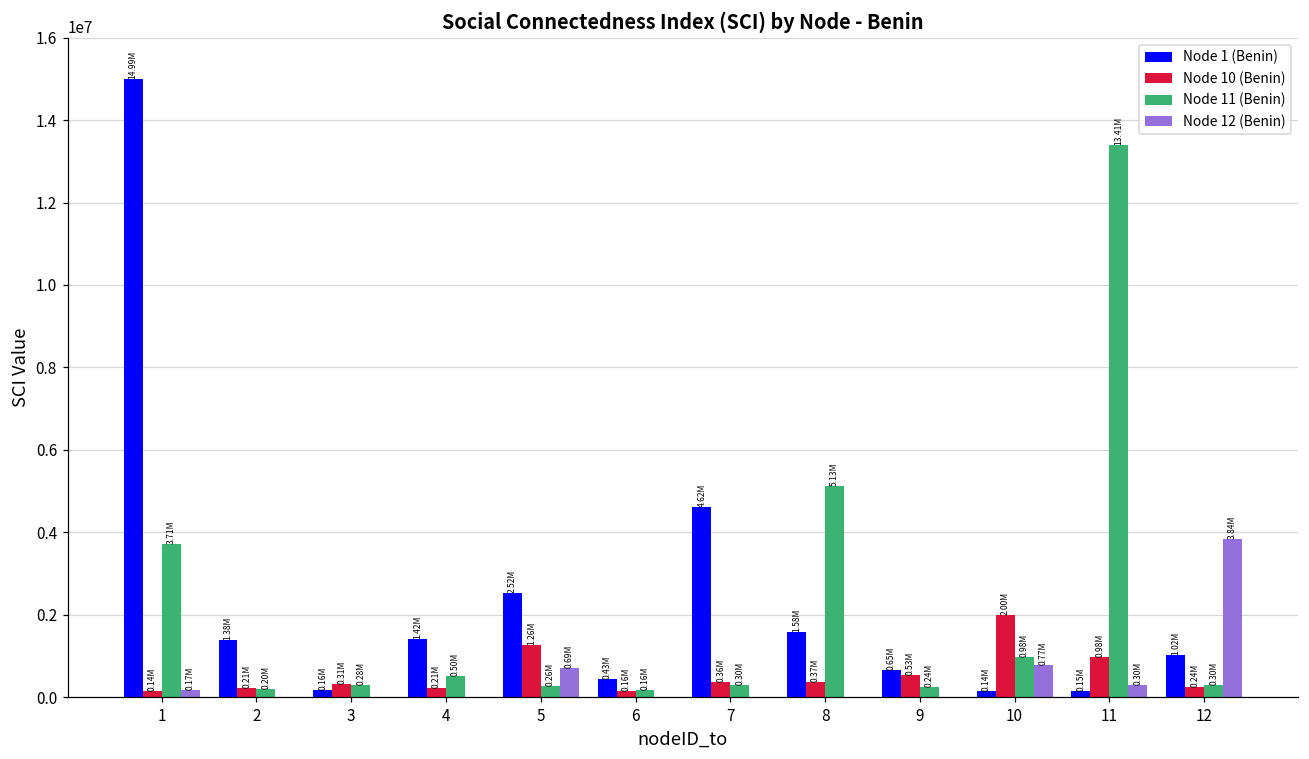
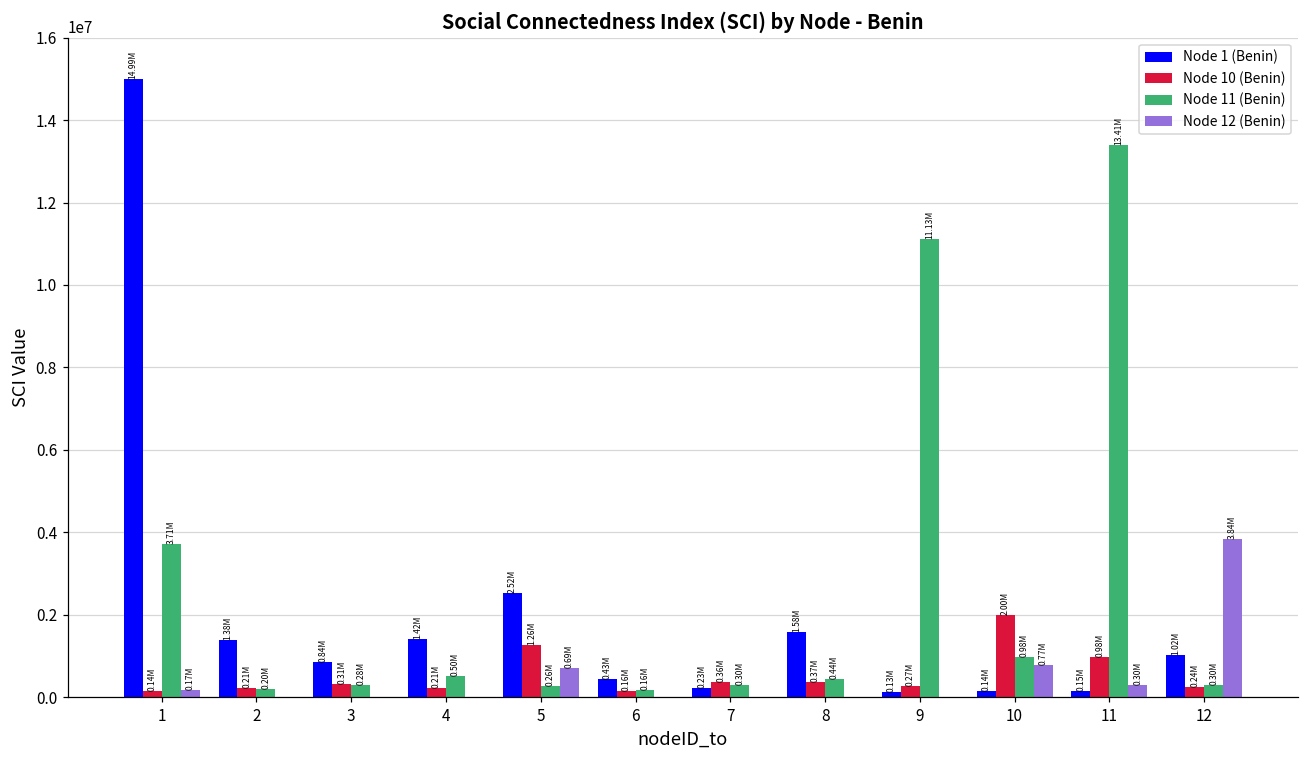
  {
    "Node 1 (Benin)": {
      "1": "14.99M",
      "2": "1.38M",
-     "3": "0.16M",
+     "3": "0.84M",
      "4": "1.42M",
      "5": "2.52M",
      "6": "0.43M",
-     "7": "4.62M",
+     "7": "0.23M",
      "8": "1.58M",
-     "9": "0.65M",
+     "9": "0.13M",
      "10": "0.14M",
      "11": "0.15M",
      "12": "1.02M"
    },
    "Node 10 (Benin)": {
      "1": "0.14M",
      "2": "0.21M",
      "3": "0.31M",
      "4": "0.21M",
      "5": "1.26M",
      "6": "0.16M",
      "7": "0.36M",
      "8": "0.37M",
-     "9": "0.53M",
+     "9": "0.27M",
      "10": "2.00M",
      "11": "0.98M",
      "12": "0.24M"
    },
    "Node 11 (Benin)": {
      "1": "3.71M",
      "2": "0.20M",
      "3": "0.28M",
      "4": "0.50M",
      "5": "0.26M",
      "6": "0.16M",
      "7": "0.30M",
-     "8": "5.13M",
-     "9": "0.24M",
+     "8": "0.44M",
+     "9": "11.13M",
      "10": "0.98M",
      "11": "13.41M",
      "12": "0.30M"
    },
    "Node 12 (Benin)": {
      "1": "0.17M",
      "5": "0.69M",
      "10": "0.77M",
      "11": "0.30M",
      "12": "3.84M"
    }
  }
